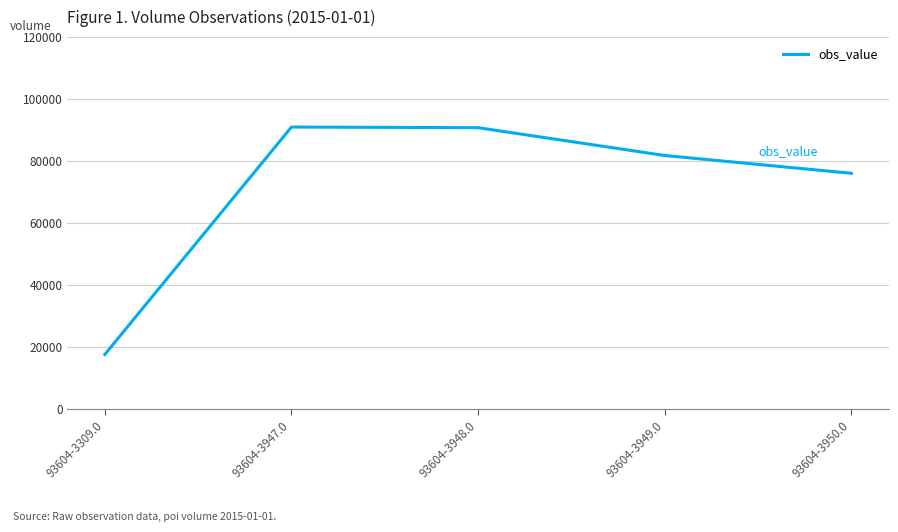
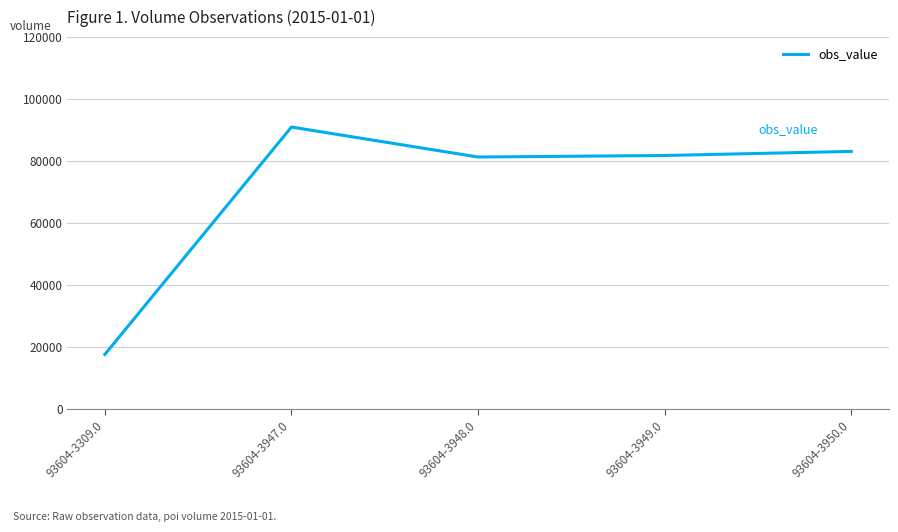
  {
    "93604-3309.0": 18000,
    "93604-3947.0": 91000,
-   "93604-3948.0": 91000,
+   "93604-3948.0": 81000,
    "93604-3949.0": 82000,
-   "93604-3950.0": 76000
+   "93604-3950.0": 83000
  }
